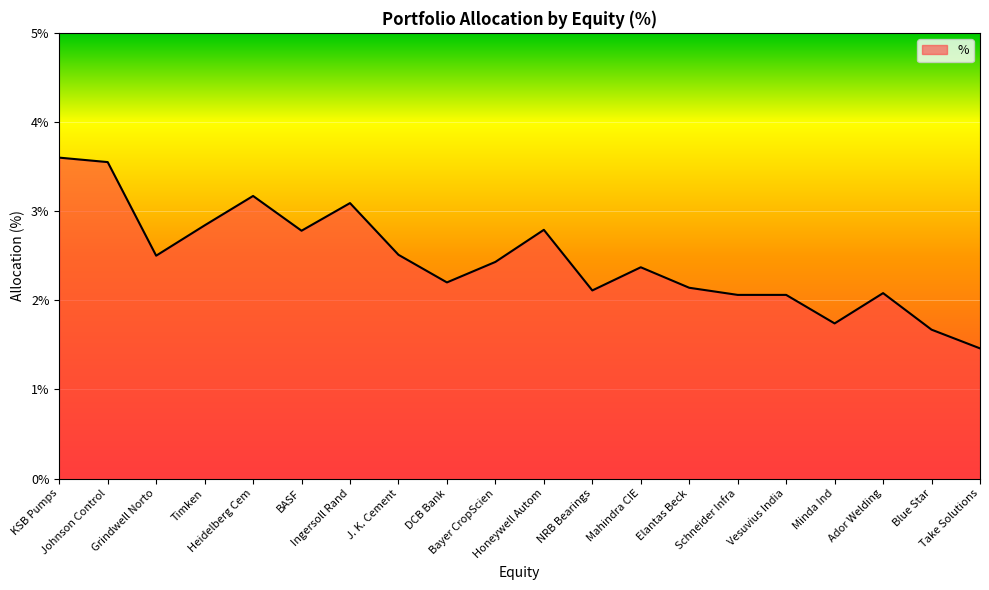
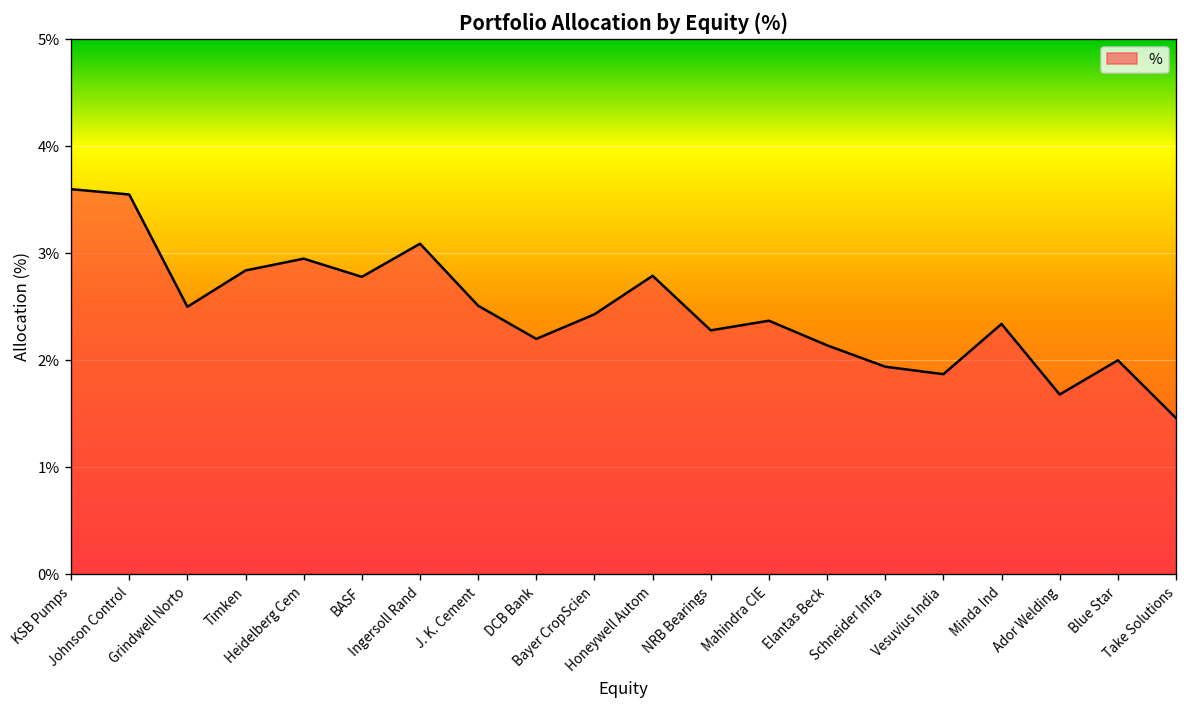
  {
    "KSB Pumps": "3.6%",
    "Johnson Control": "3.6%",
    "Grindwell Norto": "2.5%",
    "Timken": "2.8%",
-   "Heidelberg Cem": "3.2%",
+   "Heidelberg Cem": "3.0%",
    "BASF": "2.8%",
    "Ingersoll Rand": "3.1%",
    "J. K. Cement": "2.5%",
    "DCB Bank": "2.2%",
    "Bayer CropScien": "2.4%",
    "Honeywell Autom": "2.8%",
-   "NRB Bearings": "2.1%",
+   "NRB Bearings": "2.3%",
    "Mahindra CIE": "2.4%",
    "Elantas Beck": "2.1%",
-   "Schneider Infra": "2.1%",
-   "Vesuvius India": "2.1%",
-   "Minda Ind": "1.7%",
-   "Ador Welding": "2.1%",
-   "Blue Star": "1.7%",
+   "Schneider Infra": "1.9%",
+   "Vesuvius India": "1.9%",
+   "Minda Ind": "2.3%",
+   "Ador Welding": "1.7%",
+   "Blue Star": "2.0%",
    "Take Solutions": "1.5%"
  }
